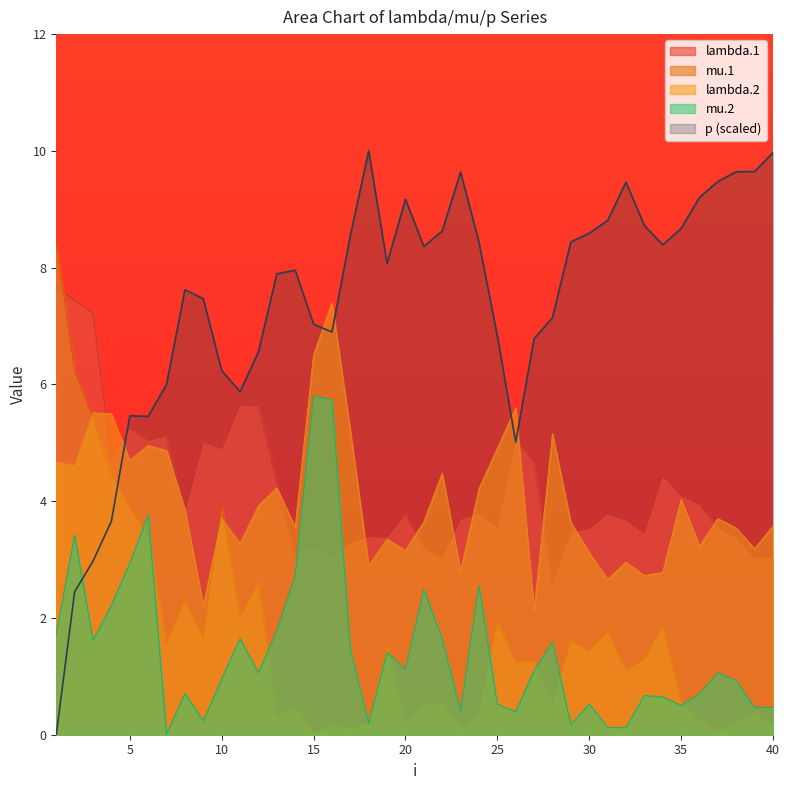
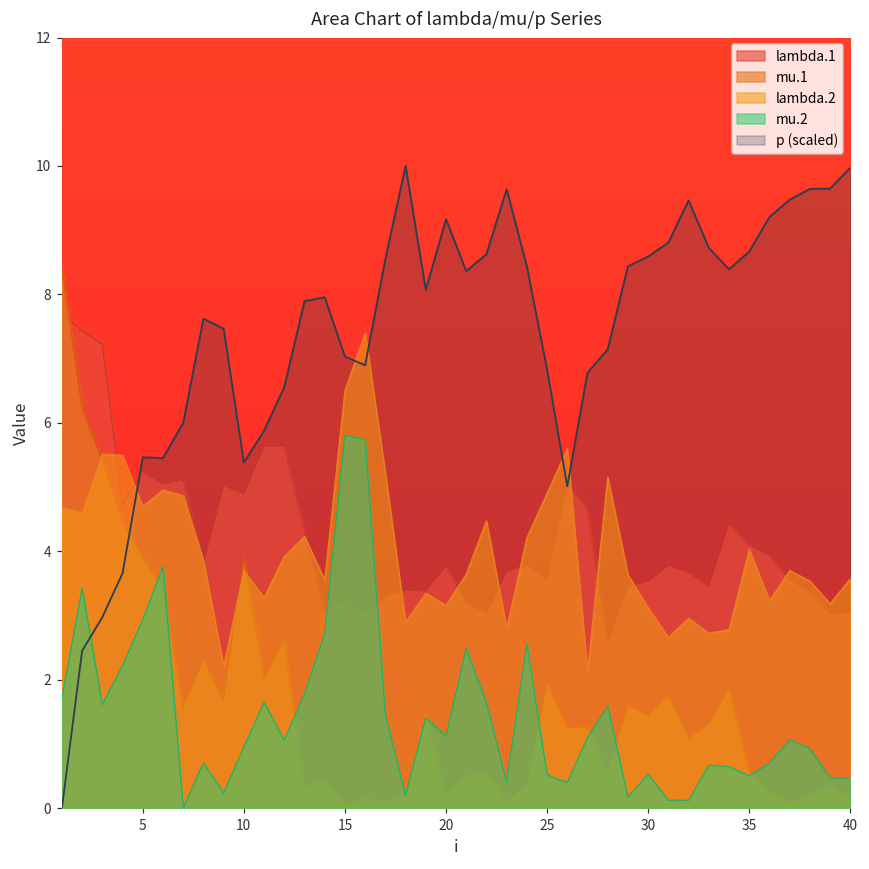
  {
    "mu.2": {
      "5": 2.9,
      "10": 1.0,
      "15": 5.8,
      "20": 1.1,
      "25": 0.5,
      "30": 0.5,
      "35": 0.5,
      "40": 0.5
    },
    "p (scaled)": {
      "5": 5.5,
-     "10": 6.2,
+     "10": 5.4,
      "15": 7.0,
      "20": 9.2,
      "25": 6.8,
      "30": 8.6,
      "35": 8.7,
      "40": 10.0
    }
  }
